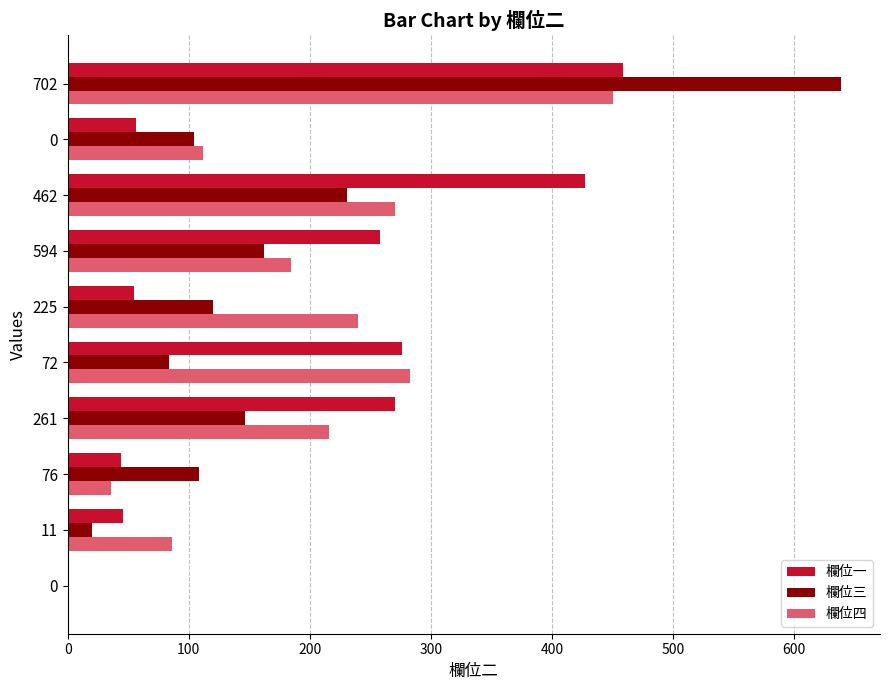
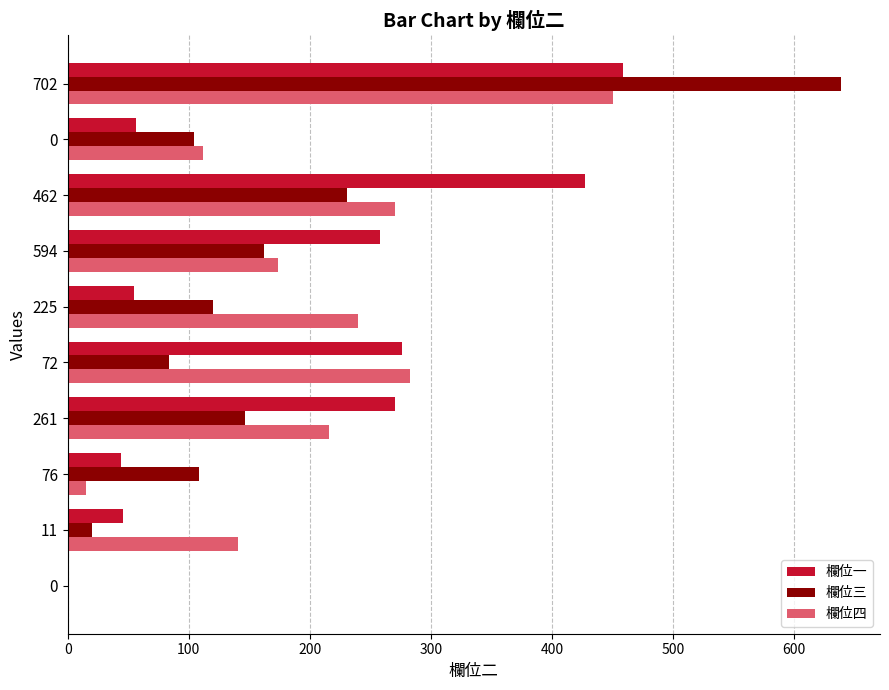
  {
    "欄位一": {
      "702": 459,
      "462": 427,
      "594": 258,
      "225": 55,
      "72": 276,
      "261": 270,
      "76": 44,
      "11": 46
    },
    "欄位三": {
      "702": 639,
      "462": 231,
      "594": 162,
      "225": 120,
      "72": 84,
      "261": 146,
      "76": 108,
      "11": 20
    },
    "欄位四": {
      "702": 450,
      "462": 270,
-     "594": 184,
+     "594": 174,
      "225": 240,
      "72": 283,
      "261": 216,
-     "76": 36,
-     "11": 86
+     "76": 15,
+     "11": 141
    }
  }
